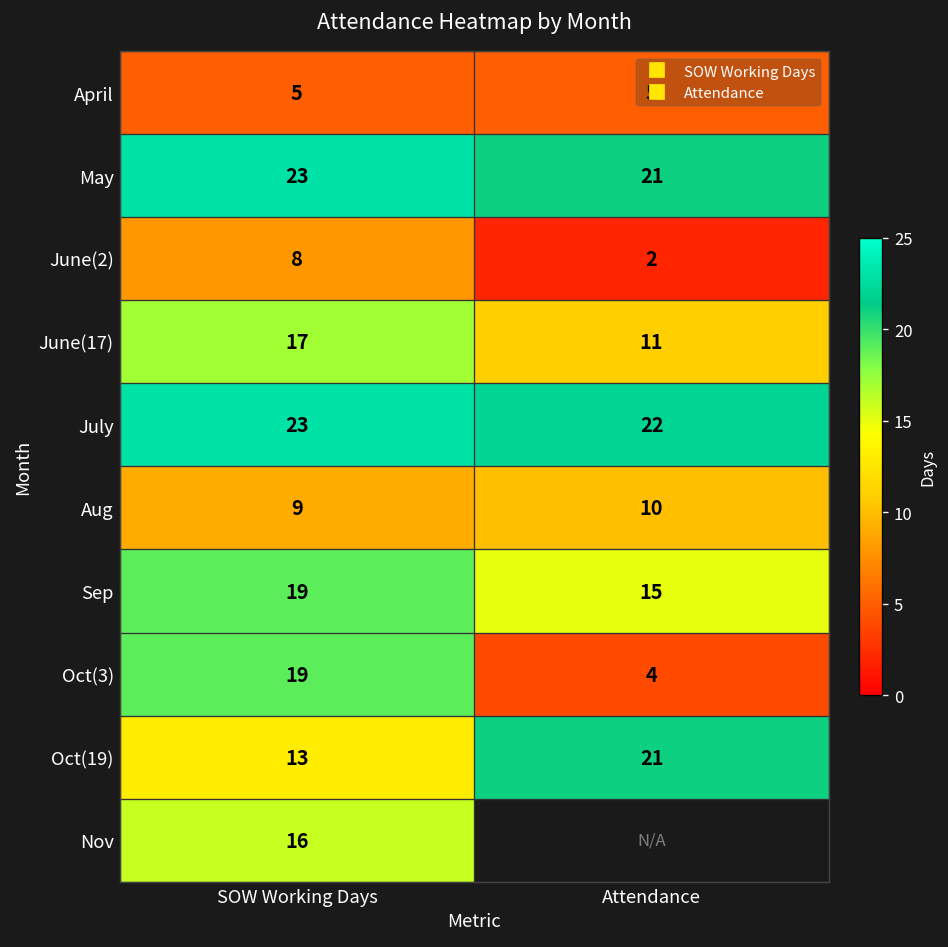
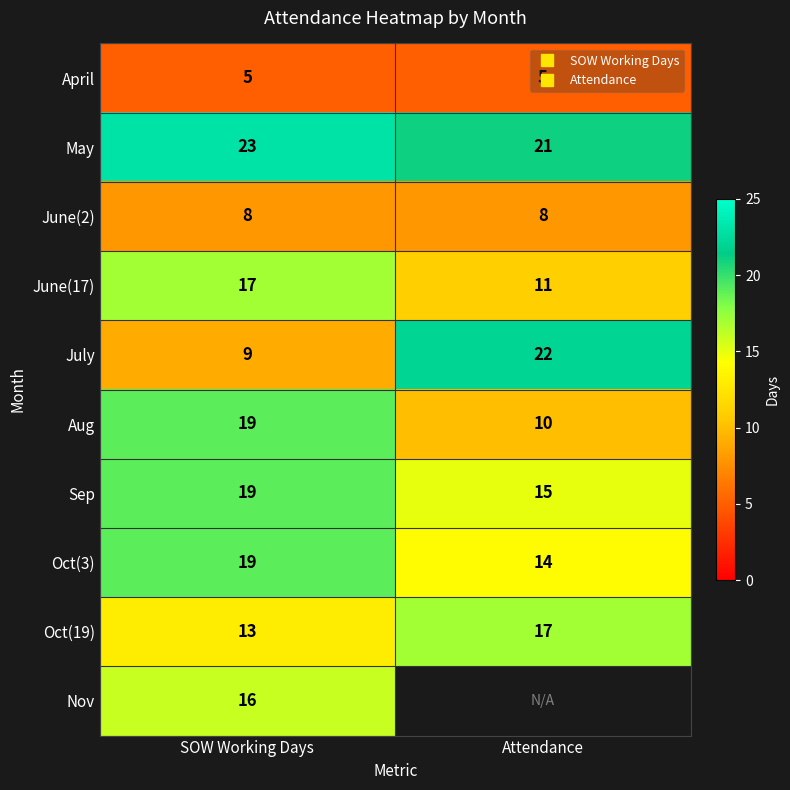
  {
    "April": {
      "SOW Working Days": 5
    },
    "May": {
      "SOW Working Days": 23,
      "Attendance": 21
    },
    "June(2)": {
      "SOW Working Days": 8,
-     "Attendance": 2
+     "Attendance": 8
    },
    "June(17)": {
      "SOW Working Days": 17,
      "Attendance": 11
    },
    "July": {
-     "SOW Working Days": 23,
+     "SOW Working Days": 9,
      "Attendance": 22
    },
    "Aug": {
-     "SOW Working Days": 9,
+     "SOW Working Days": 19,
      "Attendance": 10
    },
    "Sep": {
      "SOW Working Days": 19,
      "Attendance": 15
    },
    "Oct(3)": {
      "SOW Working Days": 19,
-     "Attendance": 4
+     "Attendance": 14
    },
    "Oct(19)": {
      "SOW Working Days": 13,
-     "Attendance": 21
+     "Attendance": 17
    },
    "Nov": {
      "SOW Working Days": 16
    }
  }
